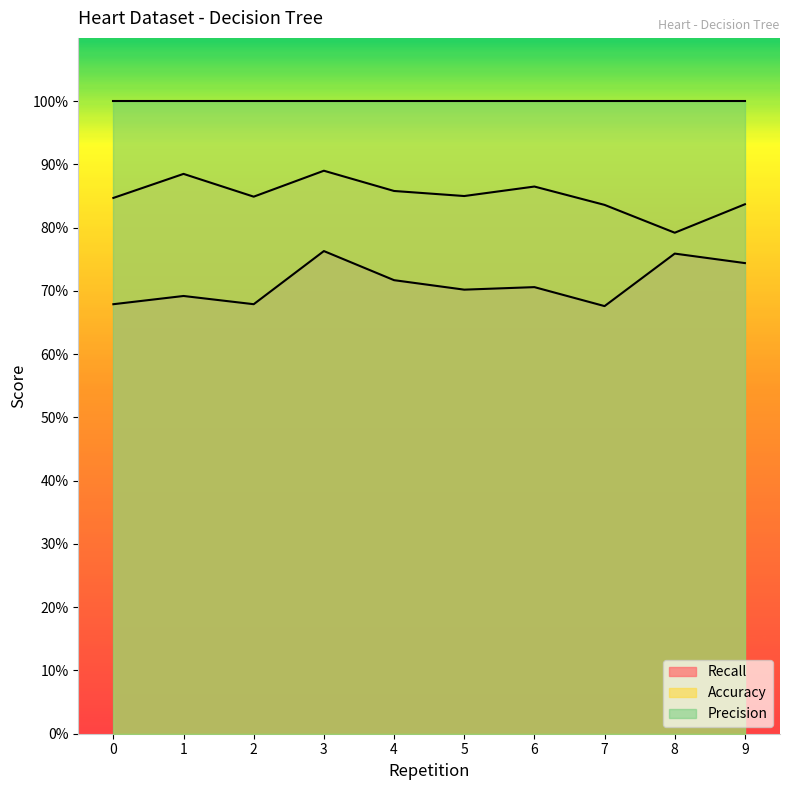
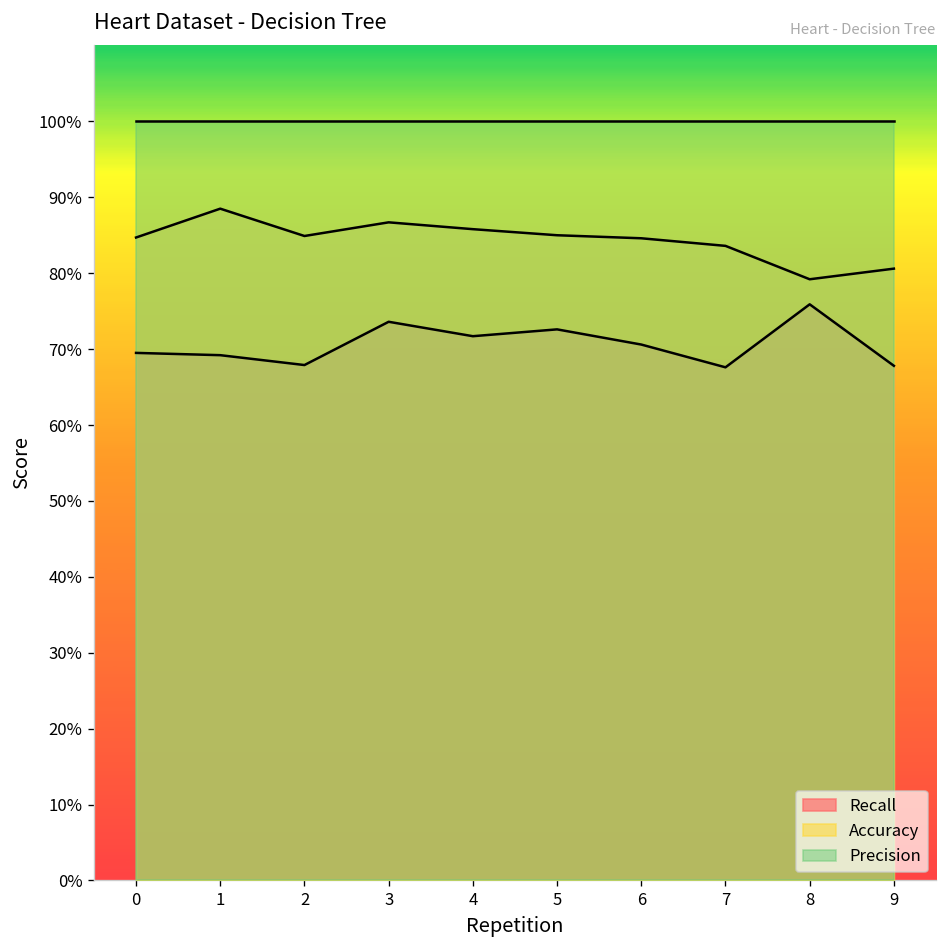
  {
    "Recall": {
-     "0": "68%",
+     "0": "70%",
      "1": "69%",
      "2": "68%",
-     "3": "76%",
+     "3": "74%",
      "4": "72%",
-     "5": "70%",
+     "5": "73%",
      "6": "71%",
      "7": "68%",
      "8": "76%",
-     "9": "74%"
+     "9": "68%"
    },
    "Accuracy": {
      "0": "85%",
      "1": "89%",
      "2": "85%",
-     "3": "89%",
+     "3": "87%",
      "4": "86%",
      "5": "85%",
-     "6": "87%",
+     "6": "85%",
      "7": "84%",
      "8": "79%",
-     "9": "84%"
+     "9": "81%"
    },
    "Precision": {
      "0": "100%",
      "1": "100%",
      "2": "100%",
      "3": "100%",
      "4": "100%",
      "5": "100%",
      "6": "100%",
      "7": "100%",
      "8": "100%",
      "9": "100%"
    }
  }
